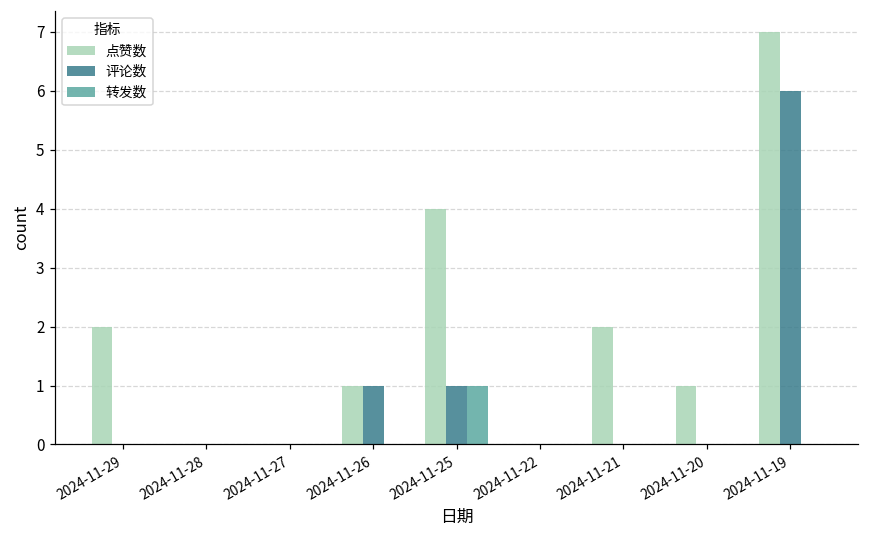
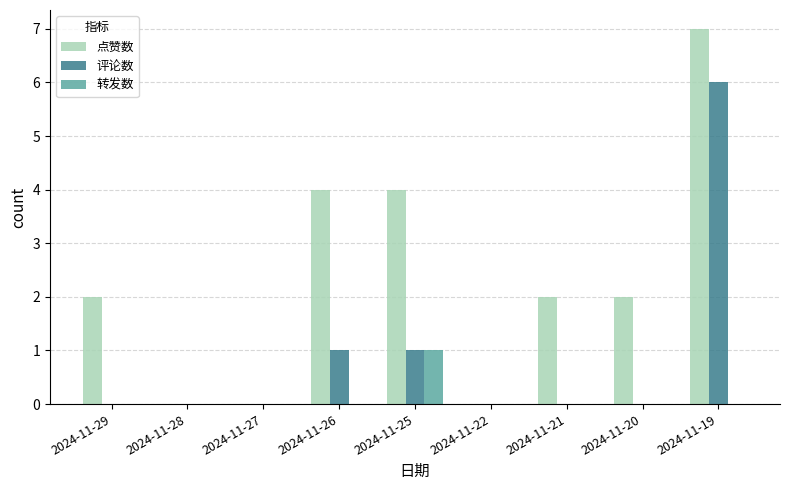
  {
    "点赞数": {
      "2024-11-29": 2,
      "2024-11-28": 0,
      "2024-11-27": 0,
-     "2024-11-26": 1,
+     "2024-11-26": 4,
      "2024-11-25": 4,
      "2024-11-22": 0,
      "2024-11-21": 2,
-     "2024-11-20": 1,
+     "2024-11-20": 2,
      "2024-11-19": 7
    }
  }
